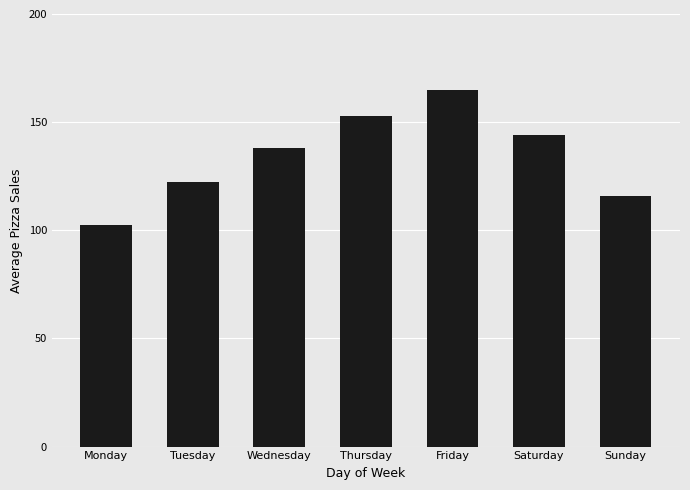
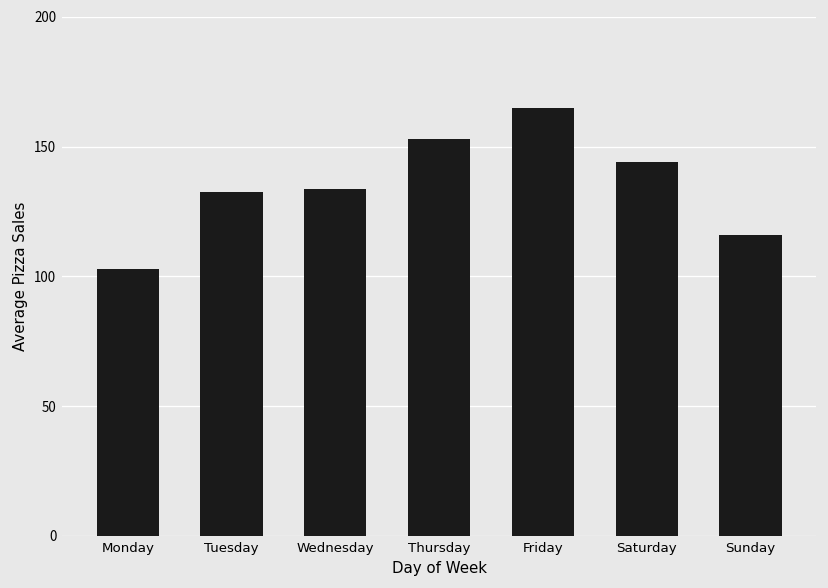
  {
    "Monday": 103,
-   "Tuesday": 123,
-   "Wednesday": 138,
+   "Tuesday": 133,
+   "Wednesday": 134,
    "Thursday": 153,
    "Friday": 165,
    "Saturday": 144,
    "Sunday": 116
  }
